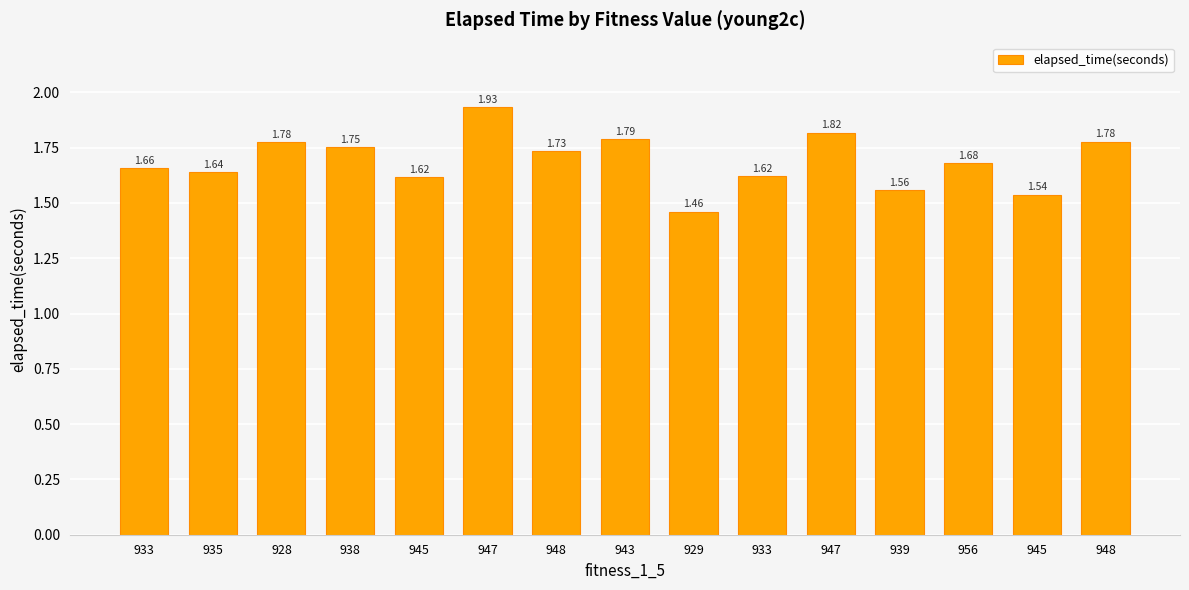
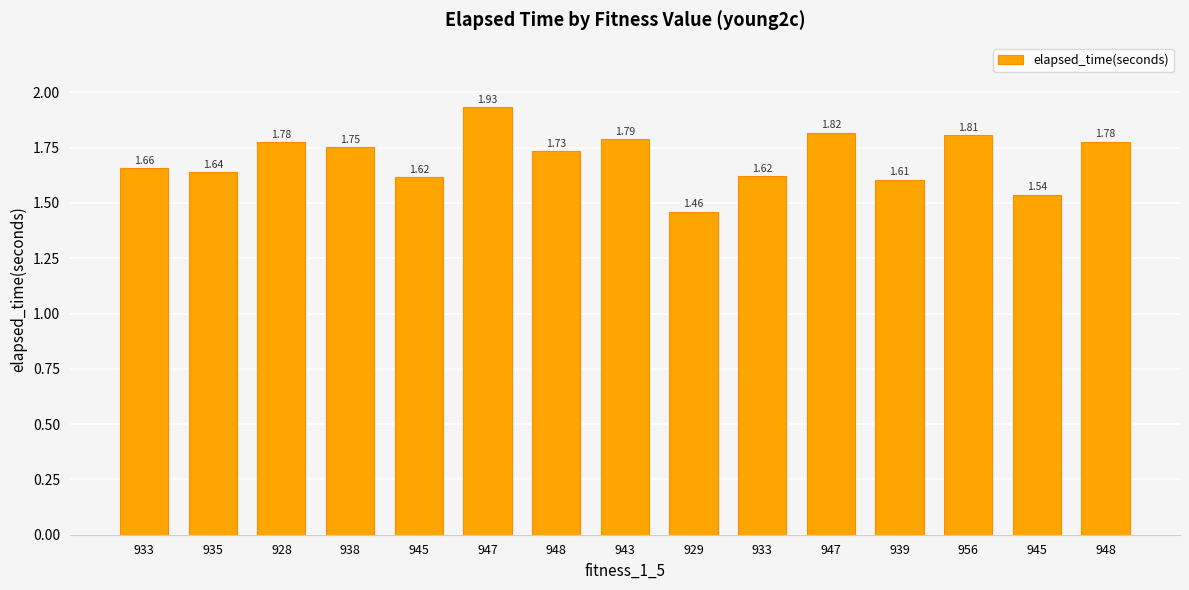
  {
    "935": 1.64,
    "928": 1.78,
    "938": 1.75,
    "943": 1.79,
    "929": 1.46,
-   "939": 1.56,
-   "956": 1.68
+   "939": 1.61,
+   "956": 1.81
  }
